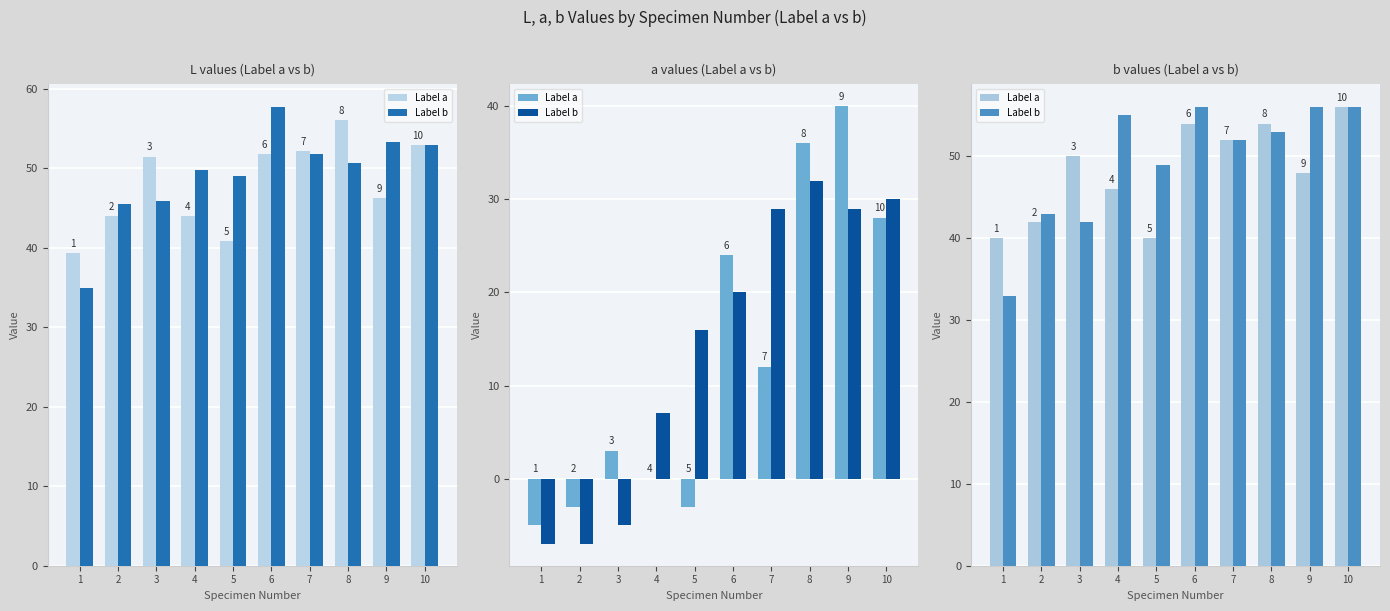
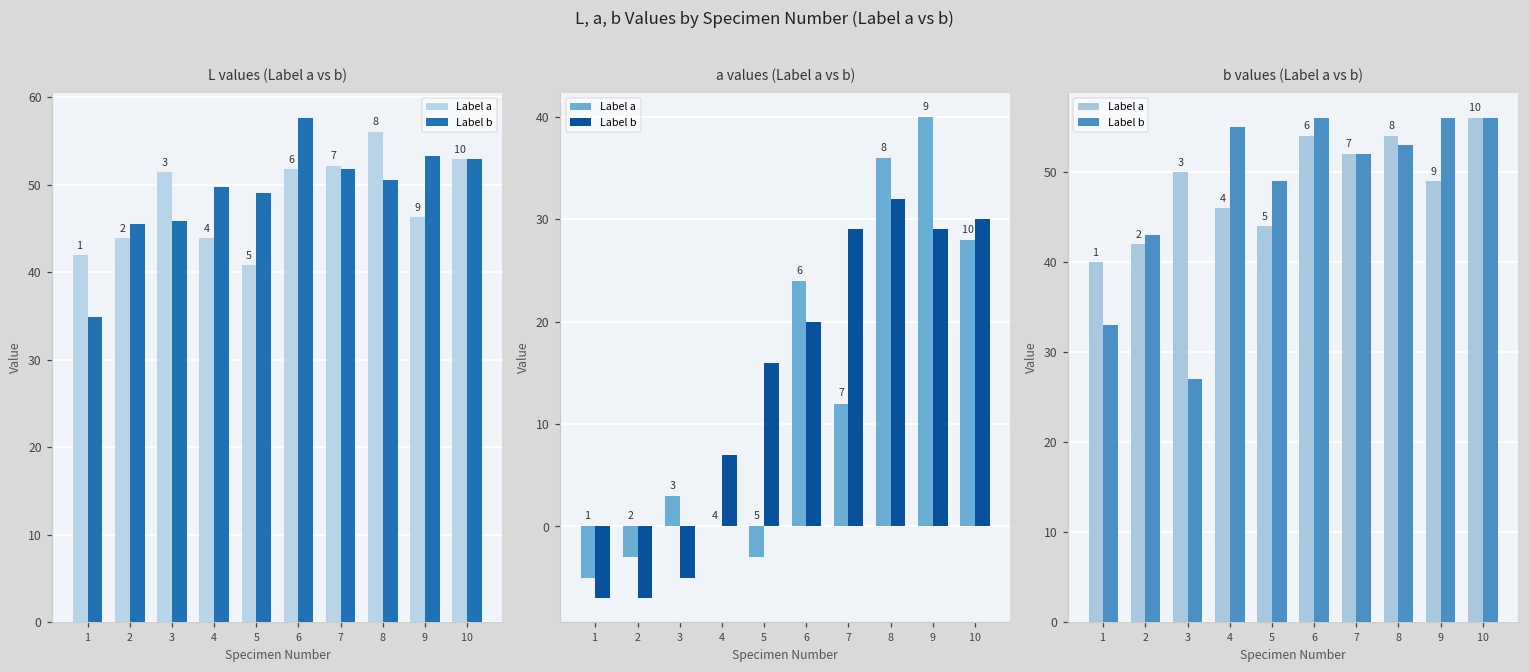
  {
    "L values (Label a vs b)": {
      "Label a": {
-       "1": 39
+       "1": 42
      }
    },
    "b values (Label a vs b)": {
      "Label a": {
-       "5": 40,
-       "9": 48
+       "5": 44,
+       "9": 49
      },
      "Label b": {
        "1": 33,
        "2": 43,
-       "3": 42,
+       "3": 27,
        "4": 55,
        "5": 49,
        "6": 56,
        "7": 52,
        "8": 53,
        "9": 56,
        "10": 56
      }
    }
  }
